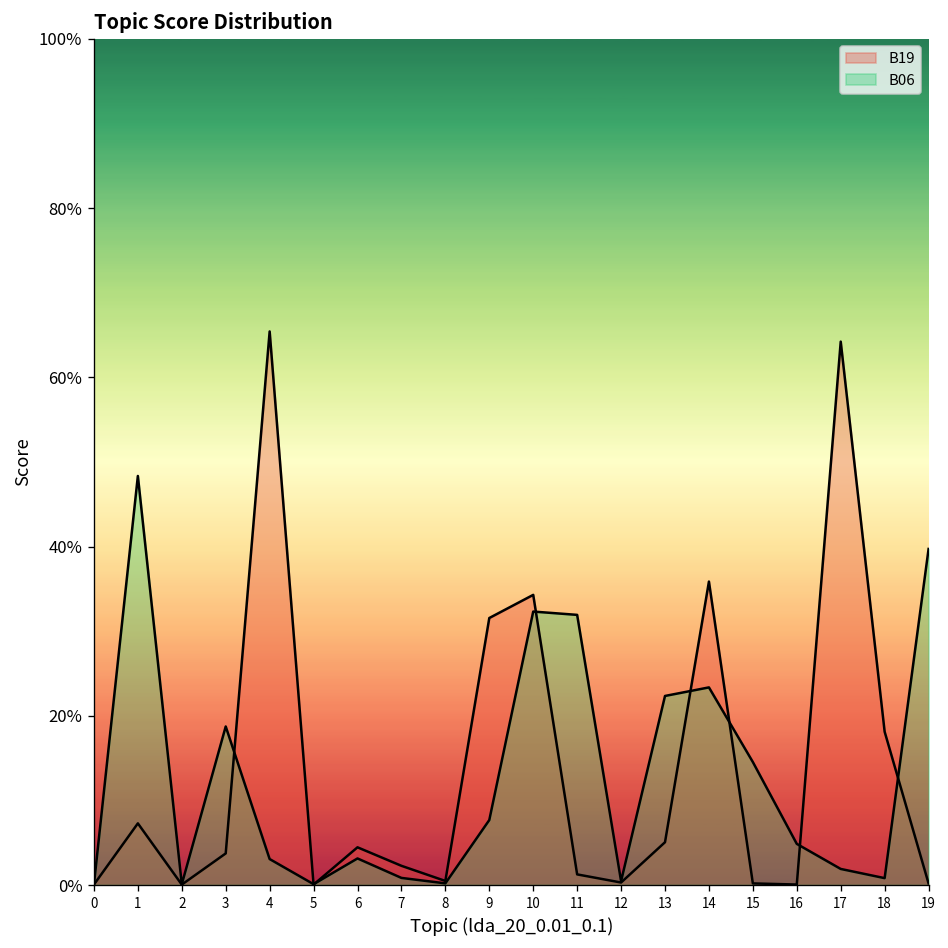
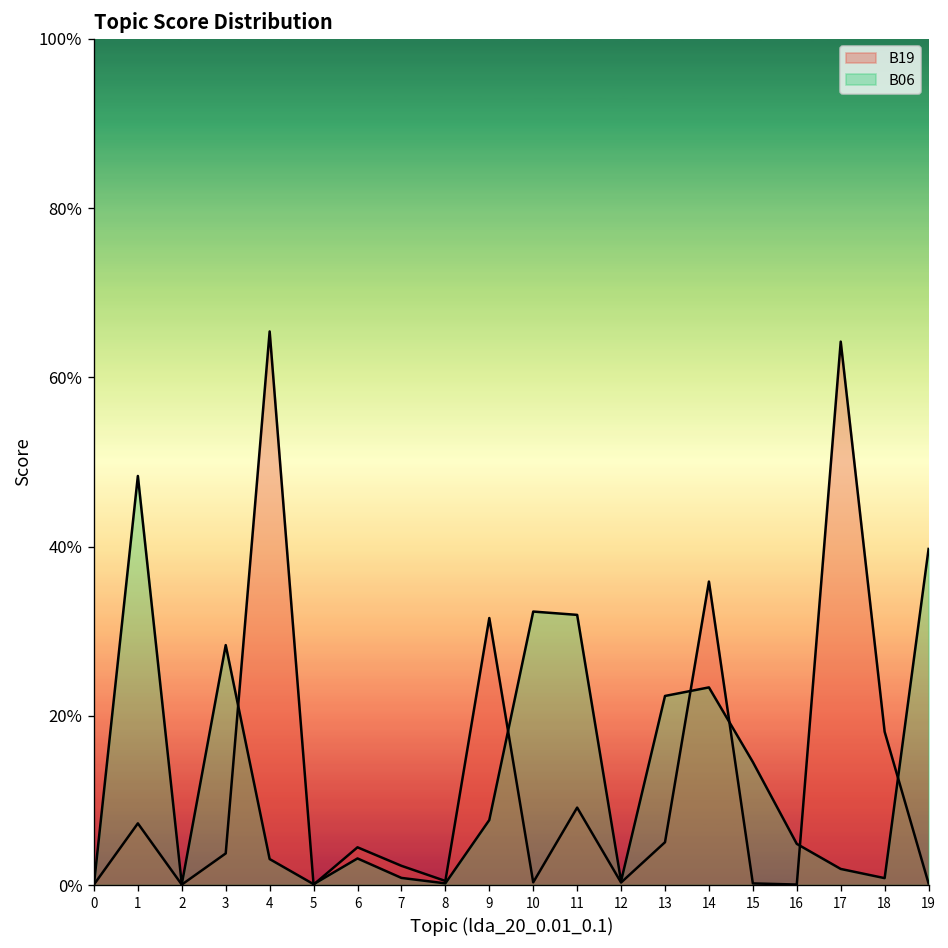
  {
    "B19": {
      "1": "7%",
      "3": "4%",
      "4": "65%",
      "6": "4%",
      "7": "2%",
      "9": "32%",
-     "10": "34%",
-     "11": "1%",
+     "10": "0%",
+     "11": "9%",
      "13": "5%",
      "14": "36%",
      "15": "0%",
      "16": "0%",
      "17": "64%",
      "18": "18%",
      "19": "0%"
    },
    "B06": {
      "1": "48%",
-     "3": "19%",
+     "3": "28%",
      "4": "3%",
      "6": "3%",
      "7": "1%",
      "9": "8%",
      "10": "32%",
      "11": "32%",
      "13": "22%",
      "14": "23%",
      "15": "15%",
      "16": "5%",
      "17": "2%",
      "18": "1%",
      "19": "40%"
    }
  }
